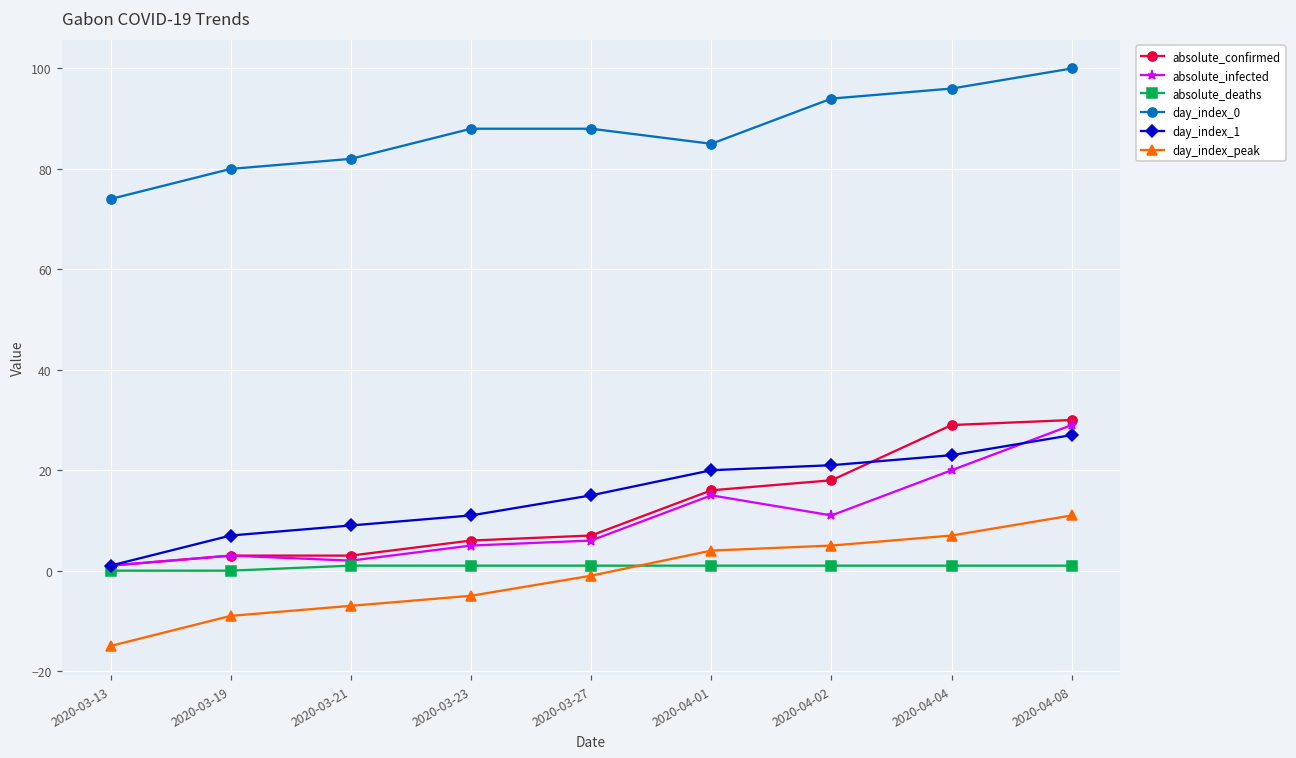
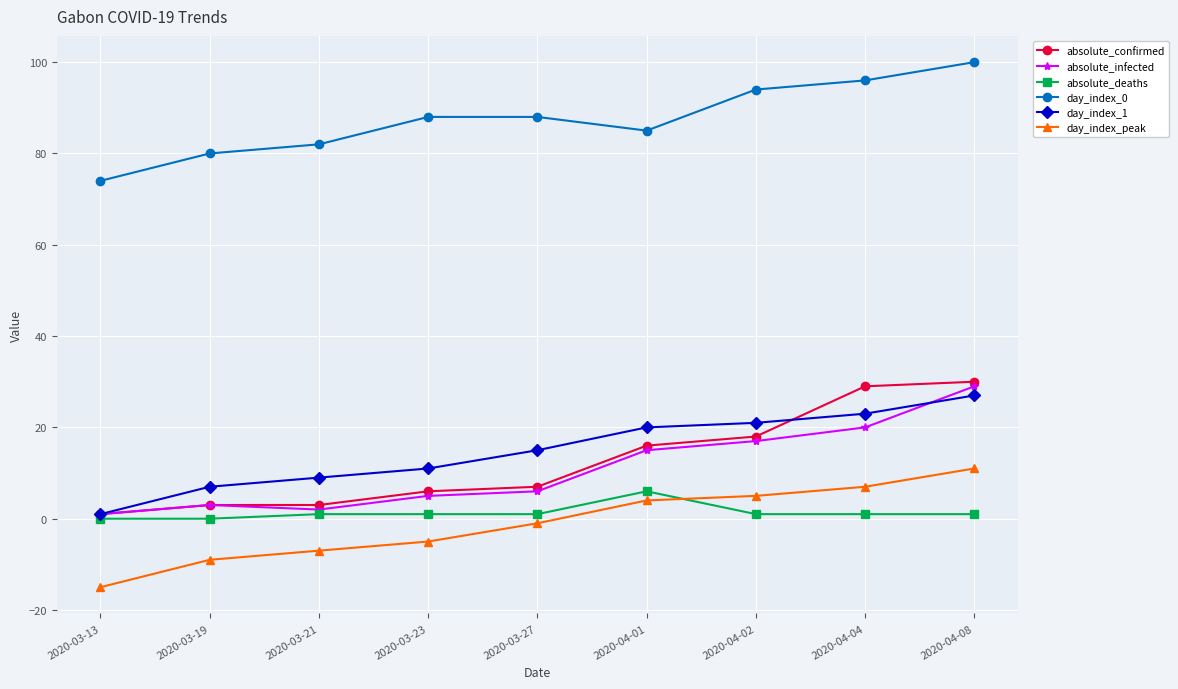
  {
    "absolute_confirmed": {
      "2020-03-21": 3,
      "2020-03-23": 6,
      "2020-03-27": 7,
      "2020-04-01": 16,
      "2020-04-02": 18,
      "2020-04-04": 29,
      "2020-04-08": 30
    },
    "absolute_infected": {
      "2020-03-21": 2,
      "2020-03-23": 5,
      "2020-03-27": 6,
      "2020-04-01": 15,
-     "2020-04-02": 11,
+     "2020-04-02": 17,
      "2020-04-04": 20,
      "2020-04-08": 29
    },
    "absolute_deaths": {
      "2020-03-13": 0,
      "2020-03-19": 0,
      "2020-03-21": 1,
      "2020-03-23": 1,
      "2020-03-27": 1,
-     "2020-04-01": 1,
+     "2020-04-01": 6,
      "2020-04-02": 1,
      "2020-04-04": 1,
      "2020-04-08": 1
    },
    "day_index_0": {
      "2020-03-13": 74,
      "2020-03-19": 80,
      "2020-03-21": 82,
      "2020-03-23": 88,
      "2020-03-27": 88,
      "2020-04-01": 85,
      "2020-04-02": 94,
      "2020-04-04": 96,
      "2020-04-08": 100
    },
    "day_index_1": {
      "2020-03-19": 7,
      "2020-03-21": 9,
      "2020-03-23": 11,
      "2020-03-27": 15,
      "2020-04-01": 20,
      "2020-04-02": 21,
      "2020-04-04": 23,
      "2020-04-08": 27
    },
    "day_index_peak": {
      "2020-03-13": -15,
      "2020-03-19": -9,
      "2020-03-21": -7,
      "2020-03-23": -5,
      "2020-03-27": -1,
      "2020-04-01": 4,
      "2020-04-02": 5,
      "2020-04-04": 7,
      "2020-04-08": 11
    }
  }
